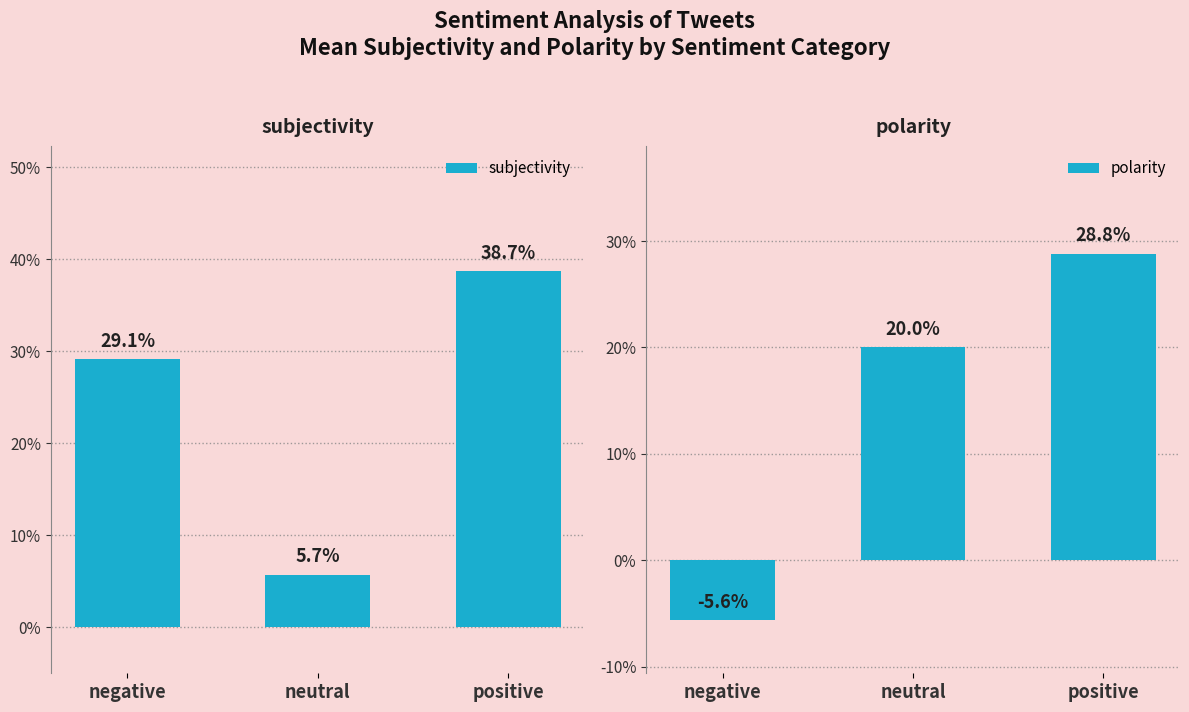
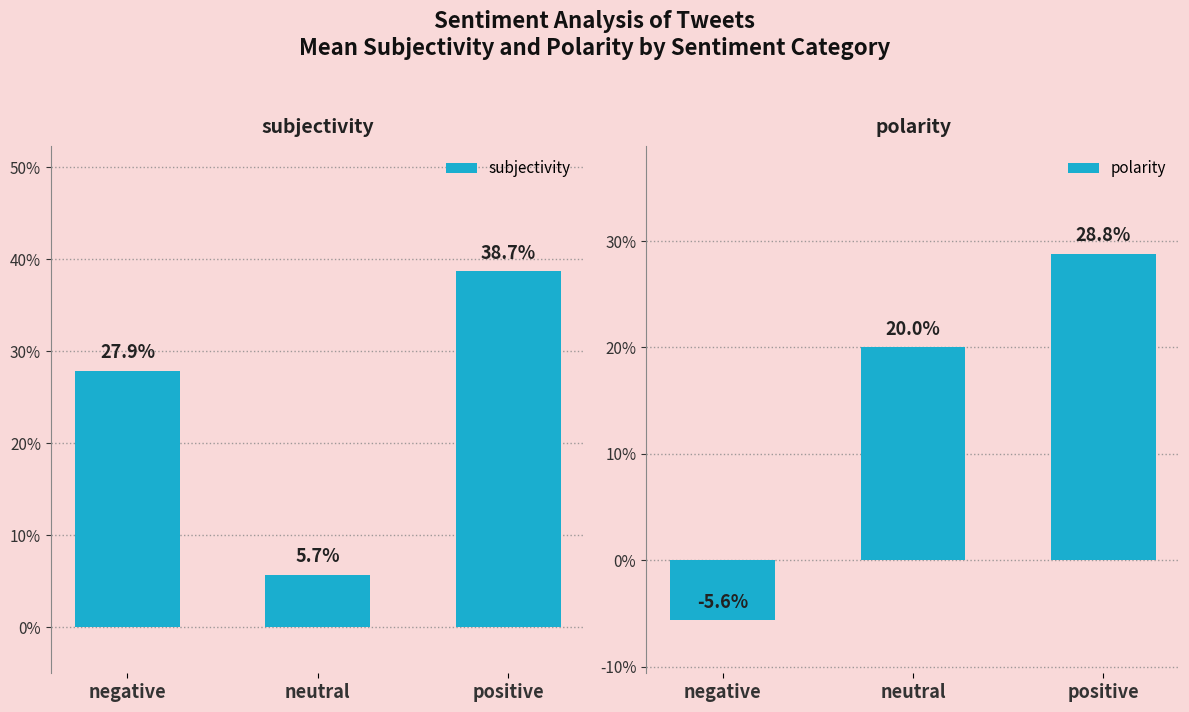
  {
    "subjectivity": {
-     "negative": "29.1%",
+     "negative": "27.9%",
      "neutral": "5.7%",
      "positive": "38.7%"
    },
    "polarity": {
      "negative": "-5.6%",
      "neutral": "20.0%",
      "positive": "28.8%"
    }
  }
